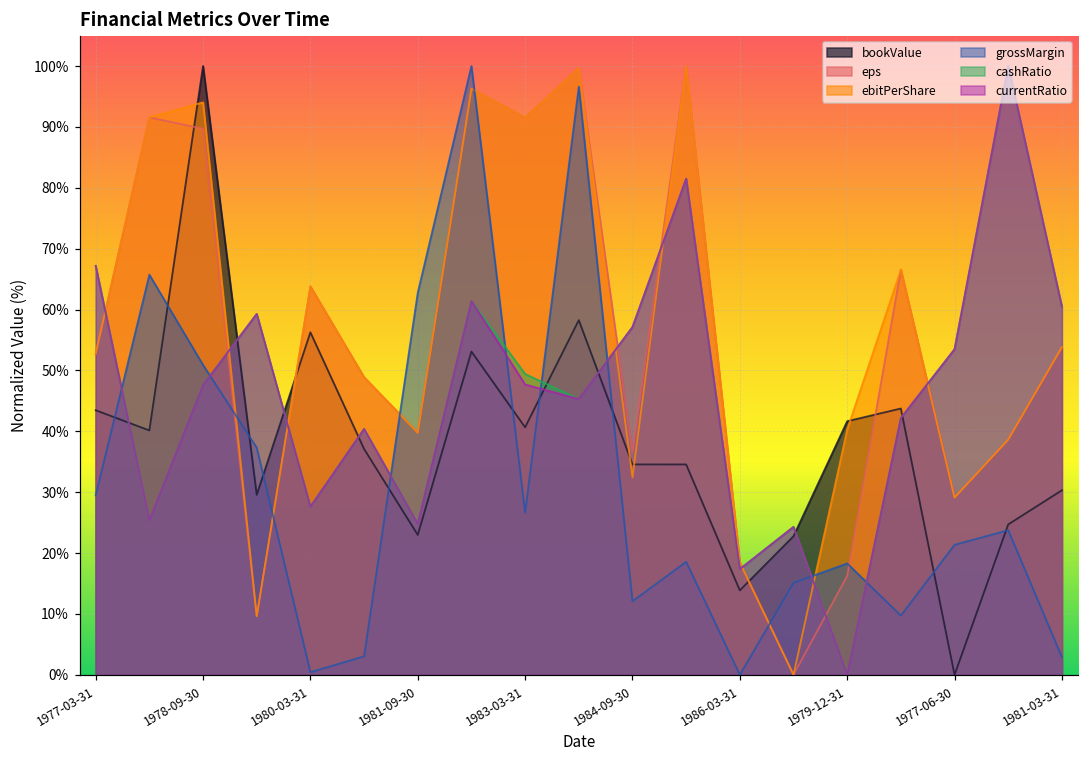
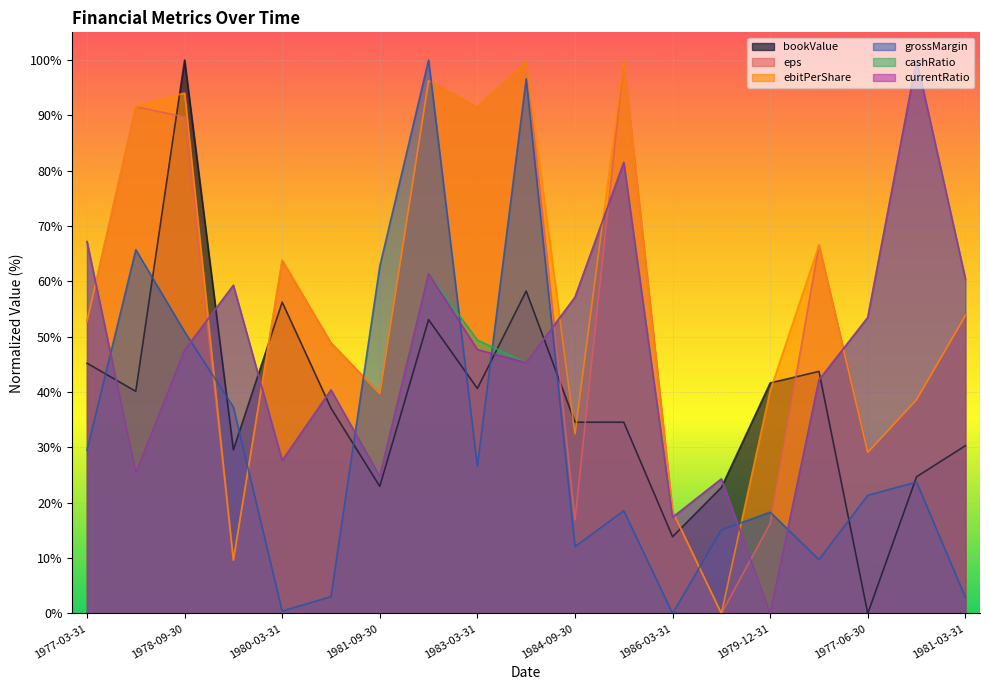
  {
    "bookValue": {
-     "1977-03-31": "43%",
+     "1977-03-31": "45%",
      "1978-09-30": "100%",
      "1980-03-31": "56%",
      "1981-09-30": "23%",
      "1983-03-31": "41%",
      "1984-09-30": "35%",
      "1986-03-31": "14%",
      "1979-12-31": "42%",
      "1977-06-30": "0%",
      "1981-03-31": "30%"
    },
    "eps": {
      "1978-09-30": "90%",
-     "1984-09-30": "36%",
+     "1984-09-30": "17%",
      "1979-12-31": "16%"
    },
    "ebitPerShare": {
      "1978-09-30": "94%",
      "1984-09-30": "32%",
      "1979-12-31": "40%"
    },
    "grossMargin": {
      "1977-03-31": "29%",
      "1978-09-30": "51%",
      "1980-03-31": "0%",
      "1981-09-30": "63%",
      "1983-03-31": "27%",
      "1984-09-30": "12%",
      "1986-03-31": "0%",
      "1979-12-31": "18%",
      "1977-06-30": "21%",
      "1981-03-31": "3%"
    },
    "cashRatio": {
      "1983-03-31": "49%"
    },
    "currentRatio": {
      "1983-03-31": "48%"
    }
  }
